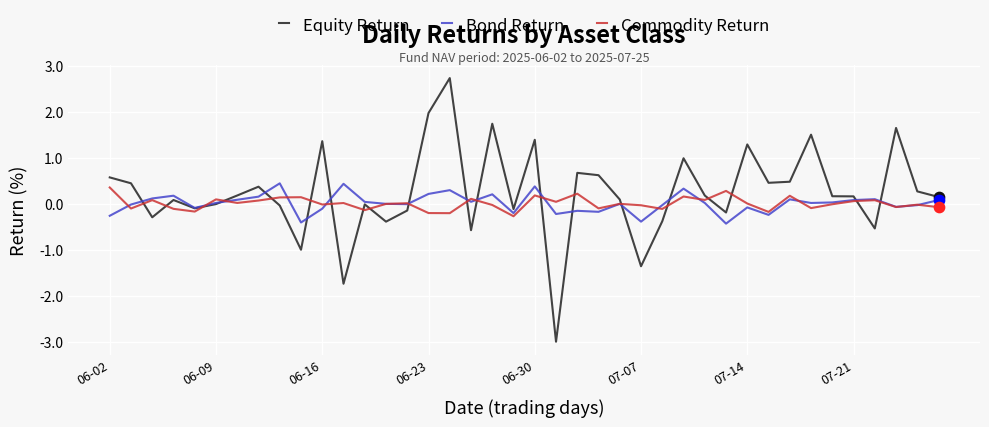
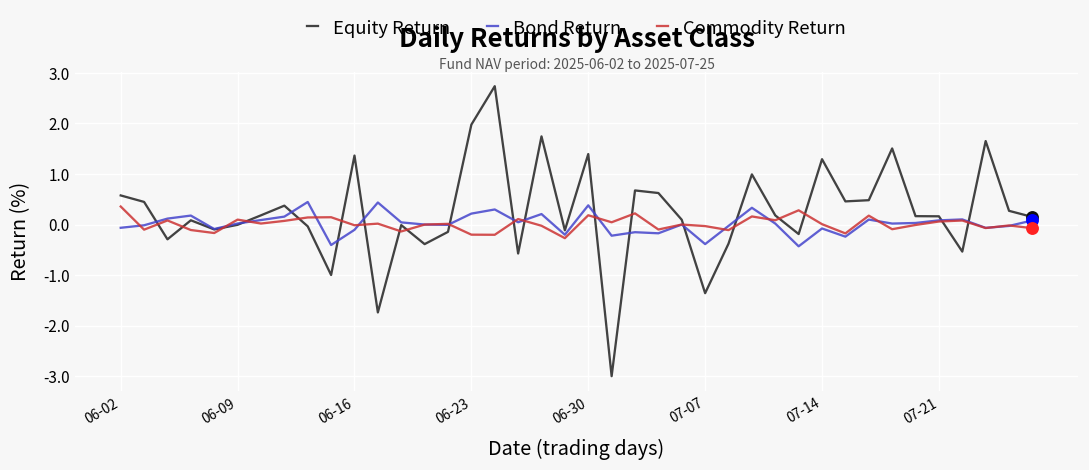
  {
    "Bond Return": {
-     "06-02": -0.3,
+     "06-02": -0.1,
      "06-16": -0.1,
      "06-23": 0.2,
      "06-30": 0.4,
      "07-07": -0.4,
      "07-14": -0.1
    }
  }
